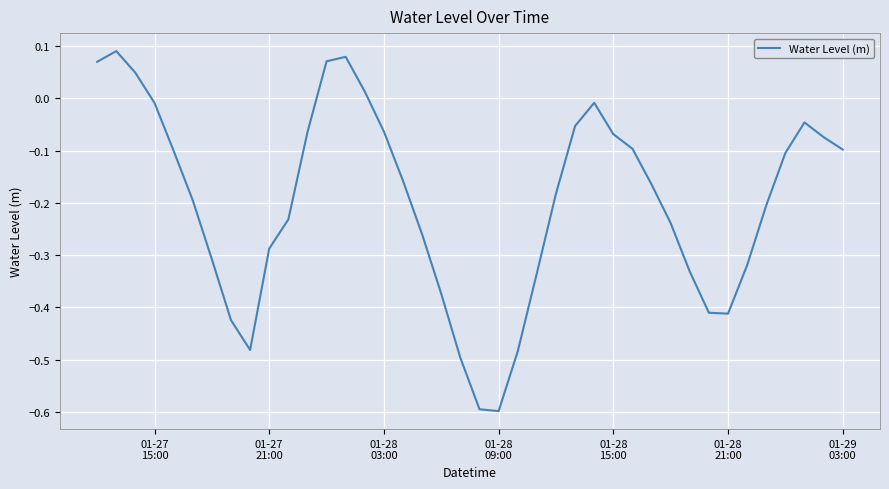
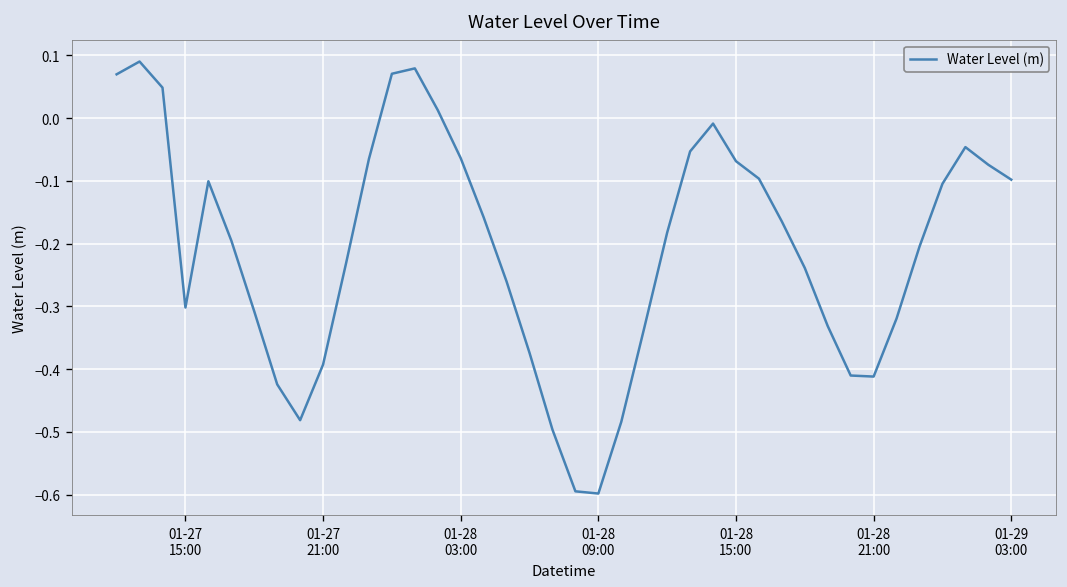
  {
-   "01-27 15:00": -0.01,
-   "01-27 21:00": -0.29,
+   "01-27 15:00": -0.30,
+   "01-27 21:00": -0.39,
    "01-28 03:00": -0.06,
    "01-28 09:00": -0.60,
    "01-28 15:00": -0.07,
    "01-28 21:00": -0.41,
    "01-29 03:00": -0.10
  }
